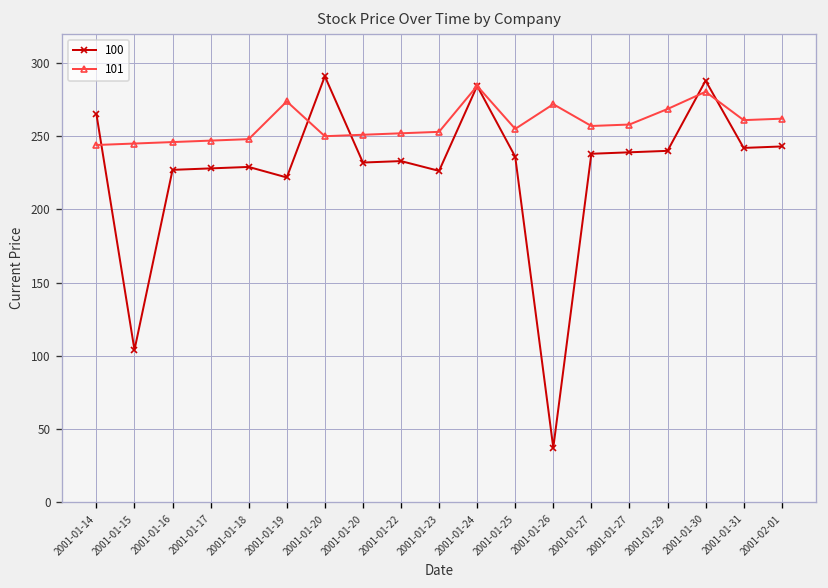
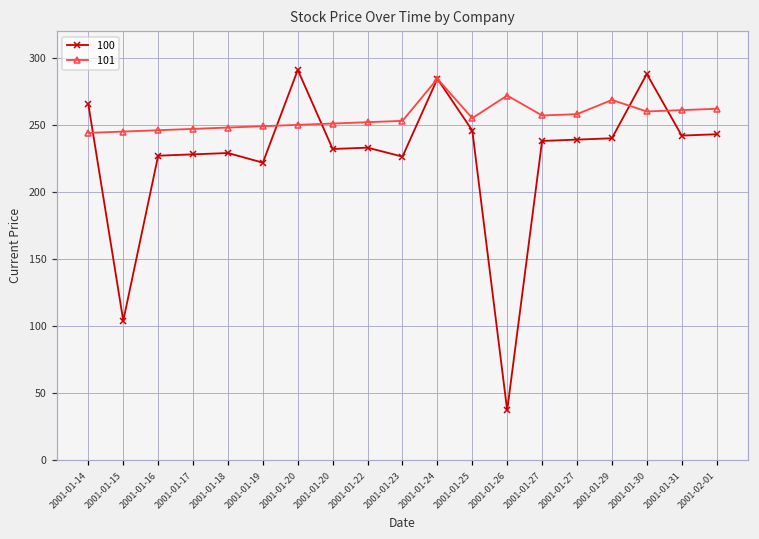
  {
    "100": {
      "2001-01-14": 265,
      "2001-01-15": 104,
      "2001-01-16": 227,
      "2001-01-17": 228,
      "2001-01-18": 229,
      "2001-01-19": 222,
      "2001-01-22": 233,
      "2001-01-23": 226,
-     "2001-01-25": 236,
+     "2001-01-25": 246,
      "2001-01-26": 37,
      "2001-01-29": 240,
      "2001-01-30": 288,
      "2001-01-31": 242,
      "2001-02-01": 243
    },
    "101": {
      "2001-01-14": 244,
      "2001-01-15": 245,
      "2001-01-16": 246,
      "2001-01-17": 247,
      "2001-01-18": 248,
-     "2001-01-19": 274,
+     "2001-01-19": 249,
      "2001-01-22": 252,
      "2001-01-23": 253,
      "2001-01-25": 255,
      "2001-01-26": 272,
      "2001-01-29": 269,
-     "2001-01-30": 281,
+     "2001-01-30": 260,
      "2001-01-31": 261,
      "2001-02-01": 262
    }
  }
